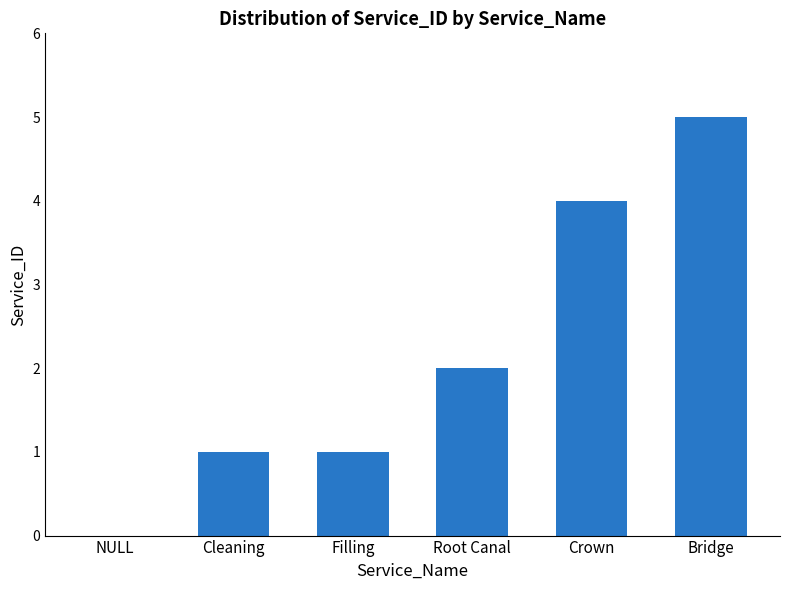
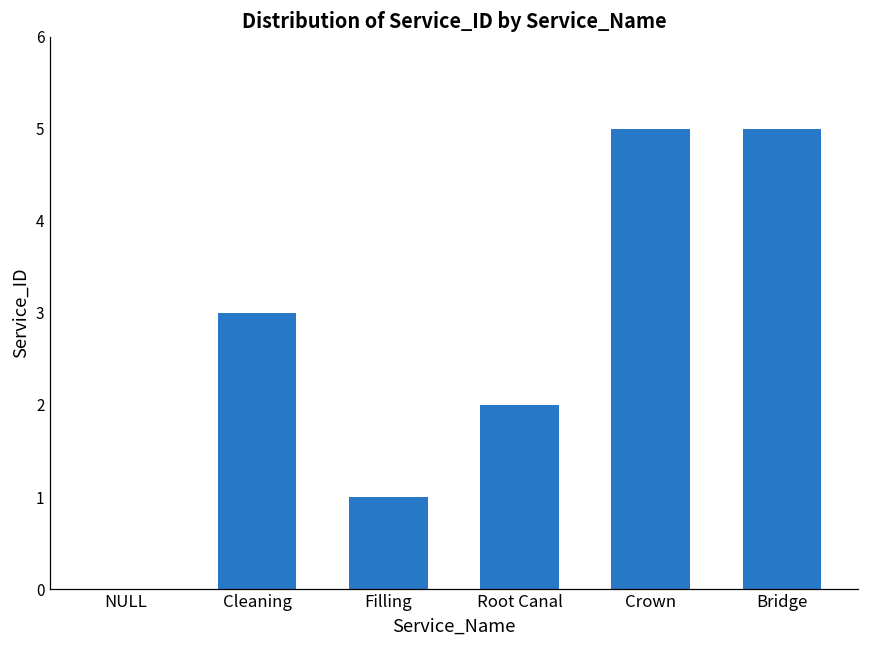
  {
    "NULL": 0,
-   "Cleaning": 1,
+   "Cleaning": 3,
    "Filling": 1,
    "Root Canal": 2,
-   "Crown": 4,
+   "Crown": 5,
    "Bridge": 5
  }
